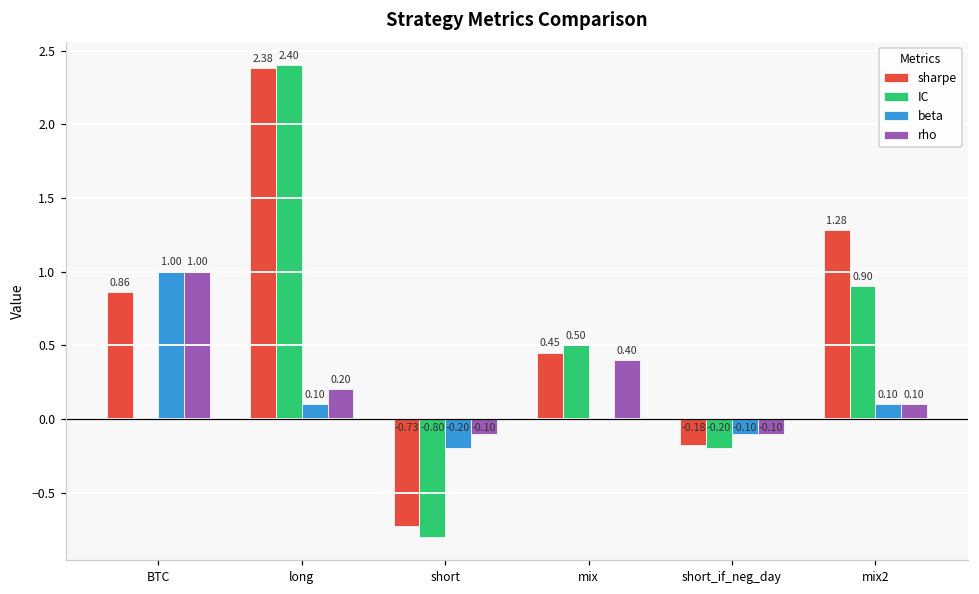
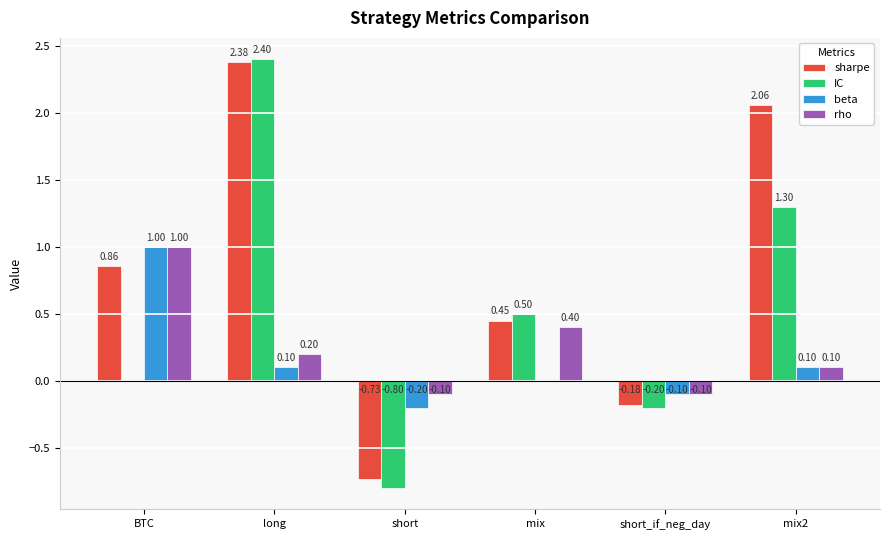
  {
    "sharpe": {
      "BTC": 0.86,
      "long": 2.38,
      "short": -0.73,
      "mix": 0.45,
      "short_if_neg_day": -0.18,
-     "mix2": 1.28
+     "mix2": 2.06
    },
    "IC": {
      "long": 2.40,
      "short": -0.80,
      "mix": 0.50,
      "short_if_neg_day": -0.20,
-     "mix2": 0.90
+     "mix2": 1.30
    },
    "beta": {
      "BTC": 1.00,
      "long": 0.10,
      "short": -0.20,
      "short_if_neg_day": -0.10,
      "mix2": 0.10
    },
    "rho": {
      "BTC": 1.00,
      "long": 0.20,
      "short": -0.10,
      "mix": 0.40,
      "short_if_neg_day": -0.10,
      "mix2": 0.10
    }
  }
